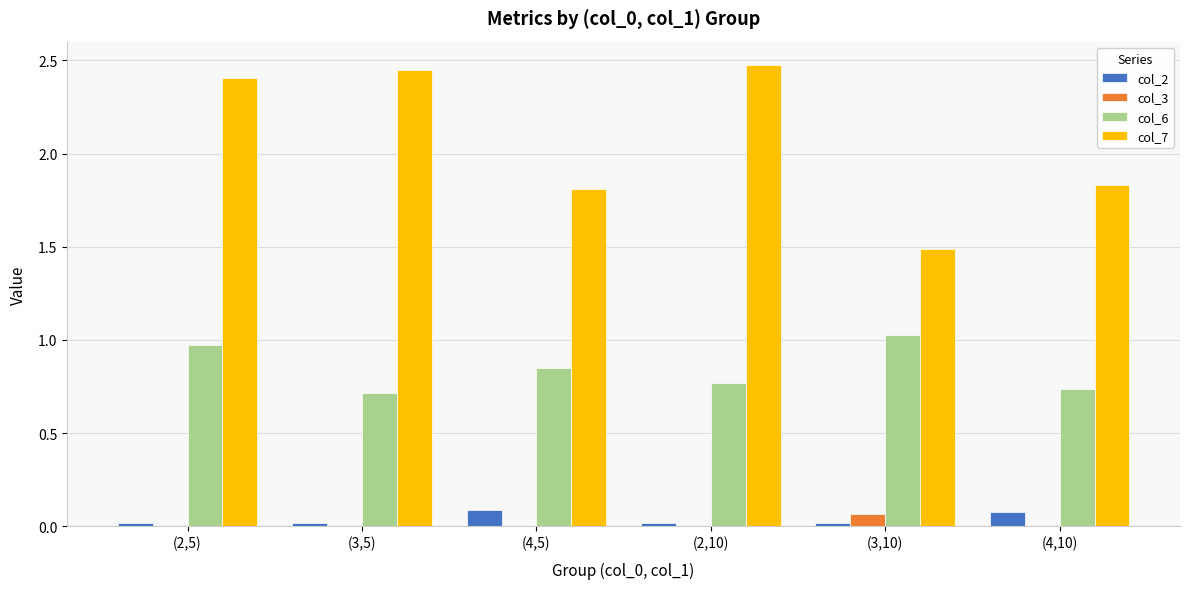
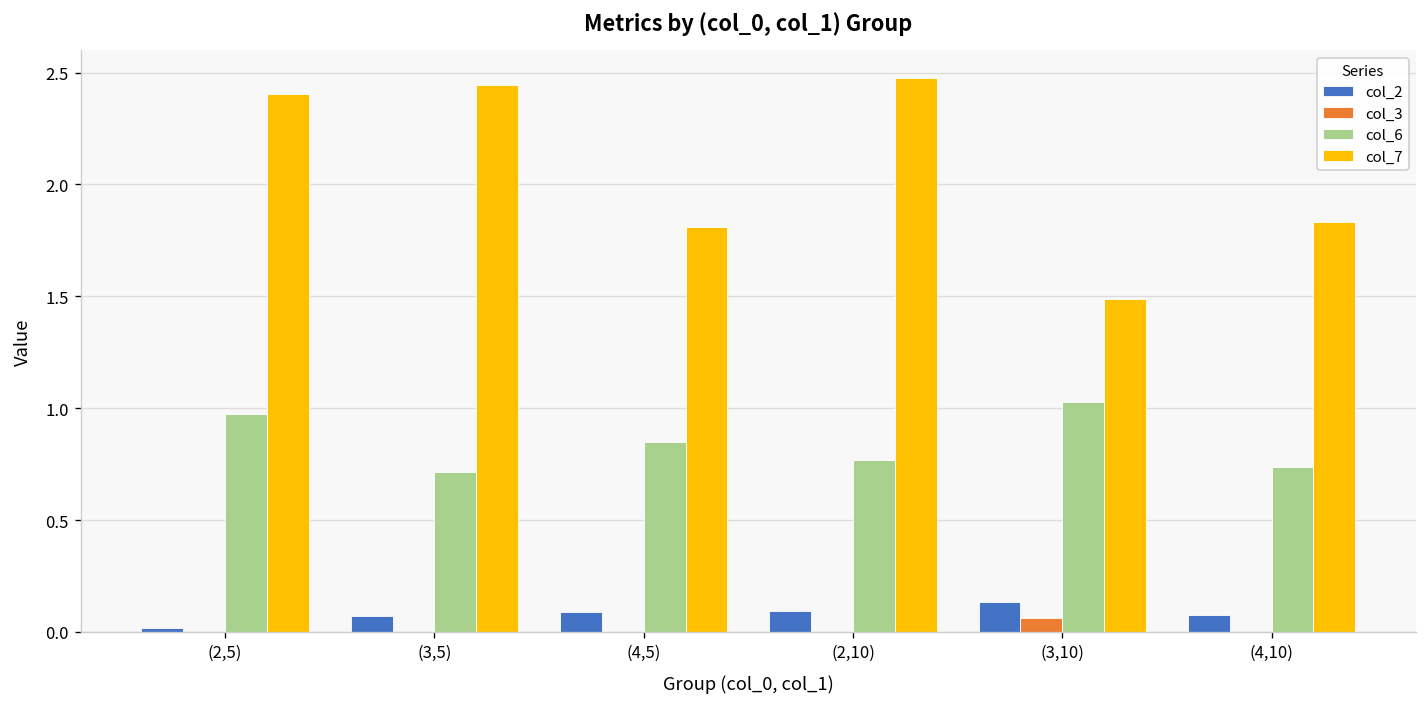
  {
    "col_2": {
      "(2,5)": 0.02,
-     "(3,5)": 0.02,
+     "(3,5)": 0.07,
      "(4,5)": 0.09,
-     "(2,10)": 0.02,
-     "(3,10)": 0.02,
+     "(2,10)": 0.09,
+     "(3,10)": 0.13,
      "(4,10)": 0.08
    },
    "col_3": {
      "(3,10)": 0.06
    },
    "col_6": {
      "(2,5)": 0.98,
      "(3,5)": 0.72,
      "(4,5)": 0.85,
      "(2,10)": 0.77,
      "(3,10)": 1.03,
      "(4,10)": 0.74
    },
    "col_7": {
      "(2,5)": 2.40,
      "(3,5)": 2.45,
      "(4,5)": 1.81,
      "(2,10)": 2.48,
      "(3,10)": 1.49,
      "(4,10)": 1.83
    }
  }
